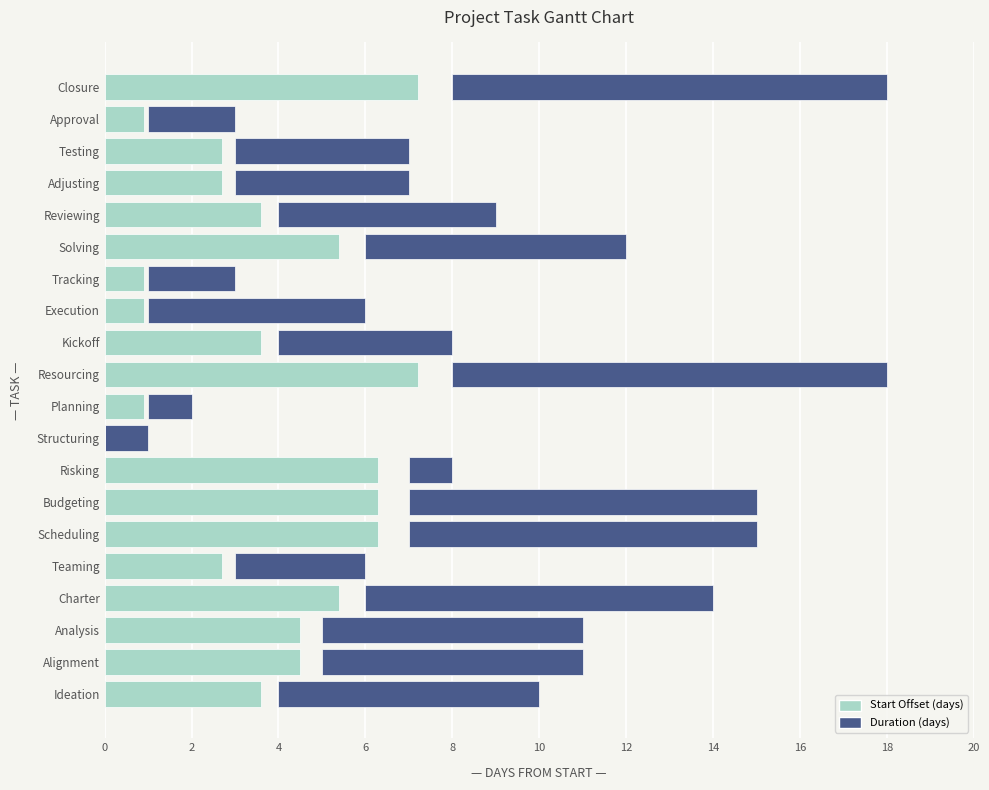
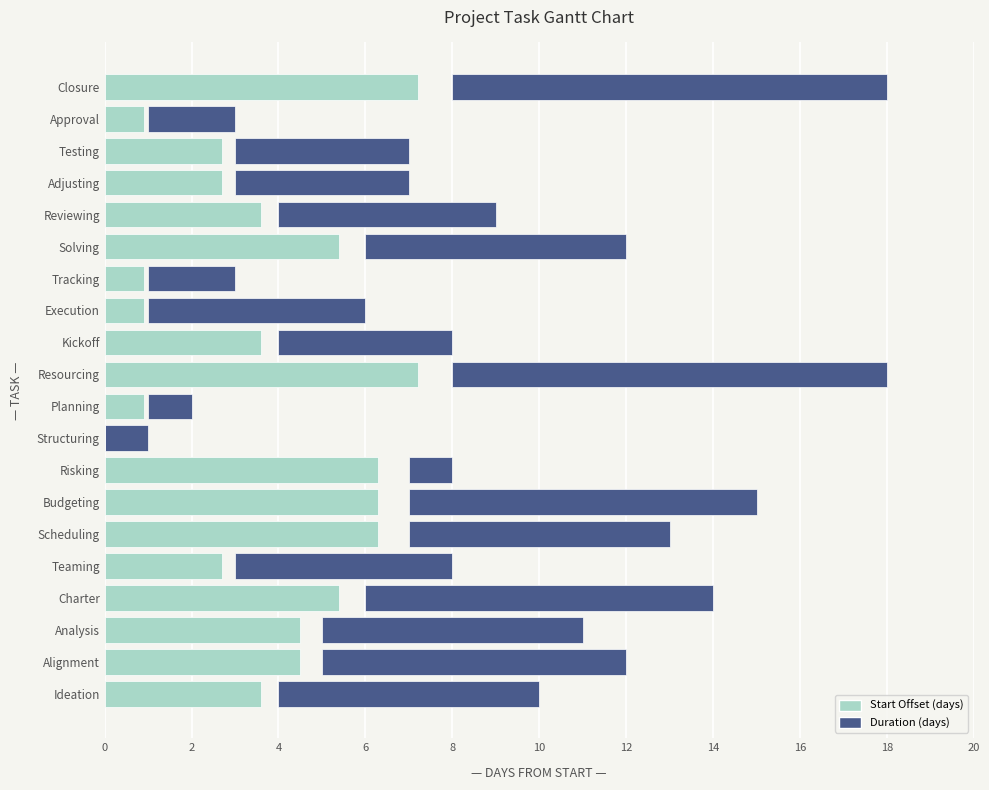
  {
    "Duration (days)": {
      "Closure": 10,
      "Approval": 2,
      "Testing": 4,
      "Adjusting": 4,
      "Reviewing": 5,
      "Solving": 6,
      "Tracking": 2,
      "Execution": 5,
      "Kickoff": 4,
      "Resourcing": 10,
      "Planning": 1,
      "Structuring": 1,
      "Risking": 1,
      "Budgeting": 8,
-     "Scheduling": 8,
-     "Teaming": 3,
+     "Scheduling": 6,
+     "Teaming": 5,
      "Charter": 8,
      "Analysis": 6,
-     "Alignment": 6,
+     "Alignment": 7,
      "Ideation": 6
    },
    "Start Offset (days)": {
      "Structuring": 0
    }
  }
